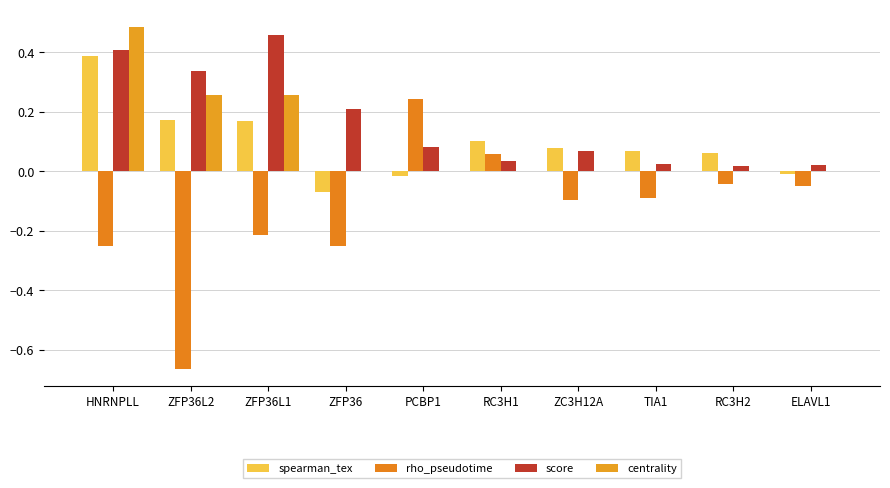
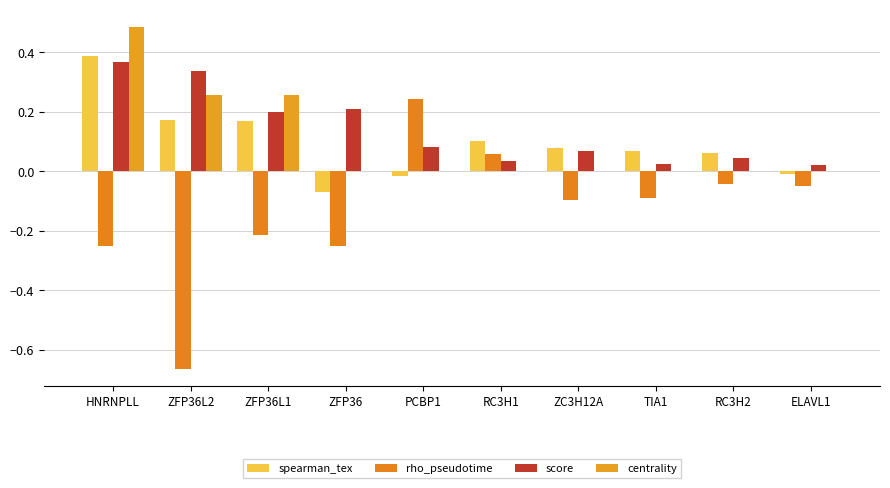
  {
    "score": {
-     "HNRNPLL": 0.41,
+     "HNRNPLL": 0.37,
      "ZFP36L2": 0.34,
-     "ZFP36L1": 0.46,
+     "ZFP36L1": 0.20,
      "ZFP36": 0.21,
      "PCBP1": 0.08,
      "RC3H1": 0.04,
      "ZC3H12A": 0.07,
      "TIA1": 0.02,
-     "RC3H2": 0.02,
+     "RC3H2": 0.04,
      "ELAVL1": 0.02
    }
  }
